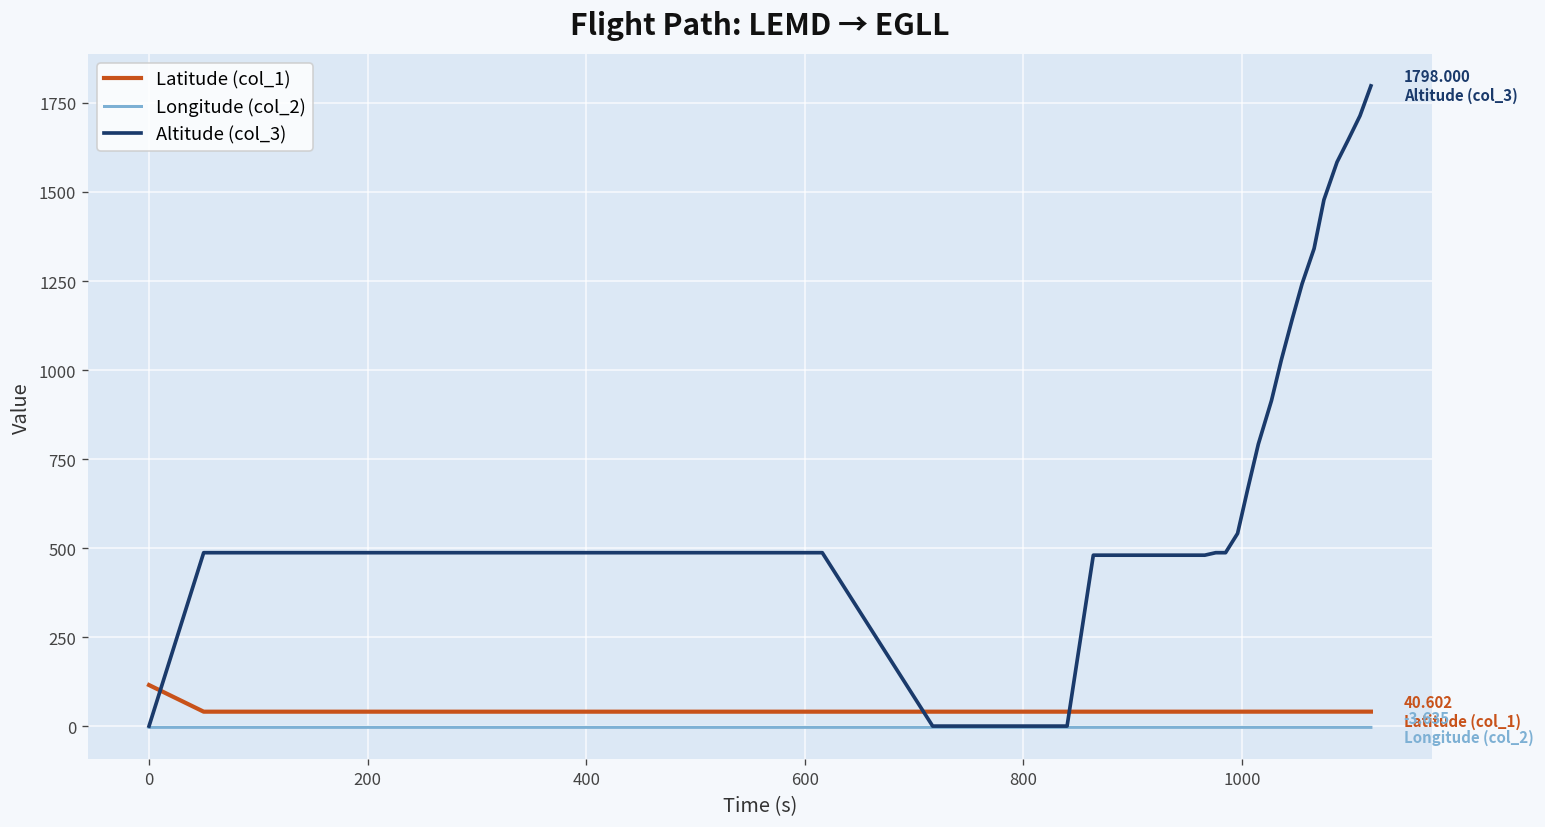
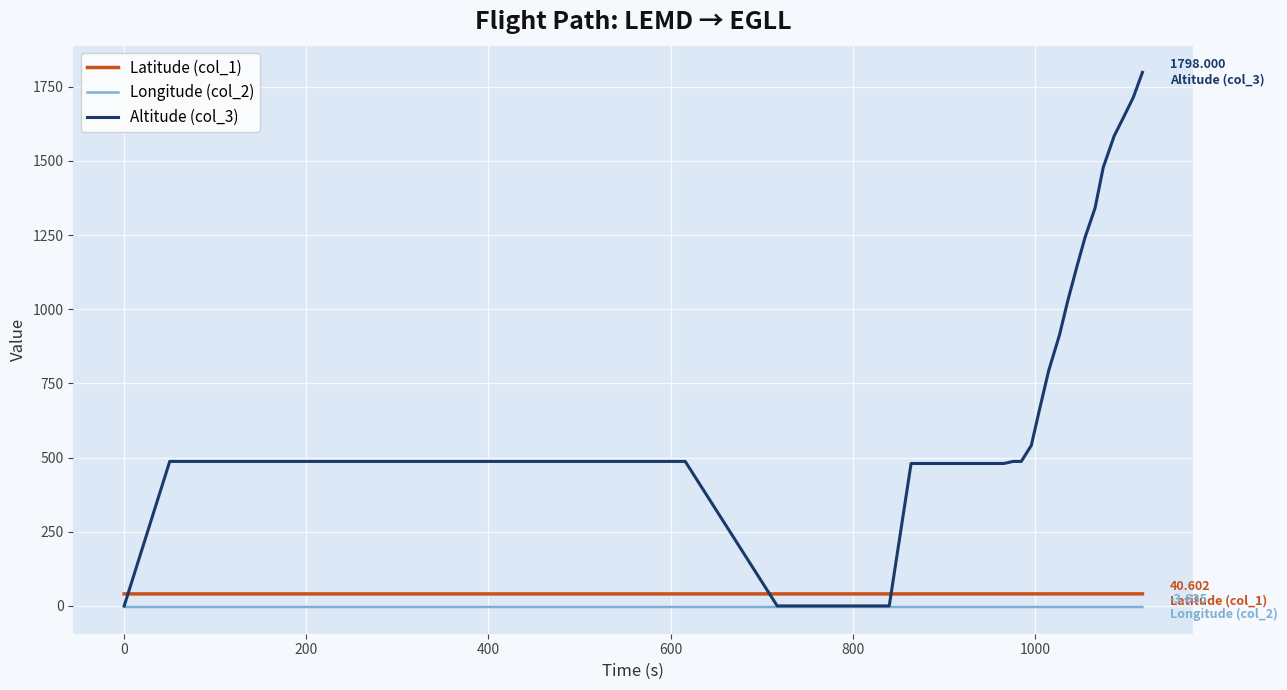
  {
    "Latitude (col_1)": {
-     "0": 120
+     "0": 40
    }
  }
